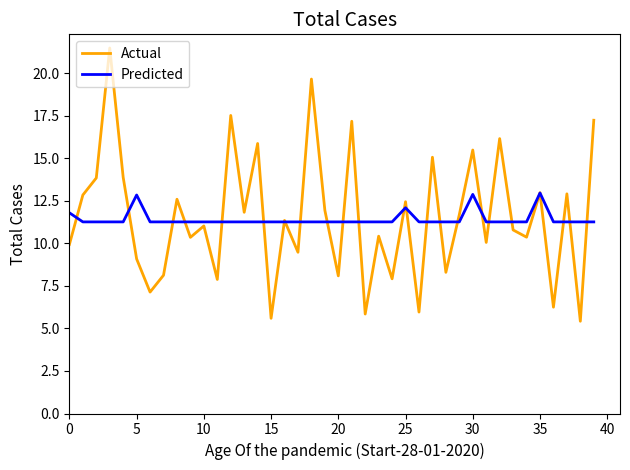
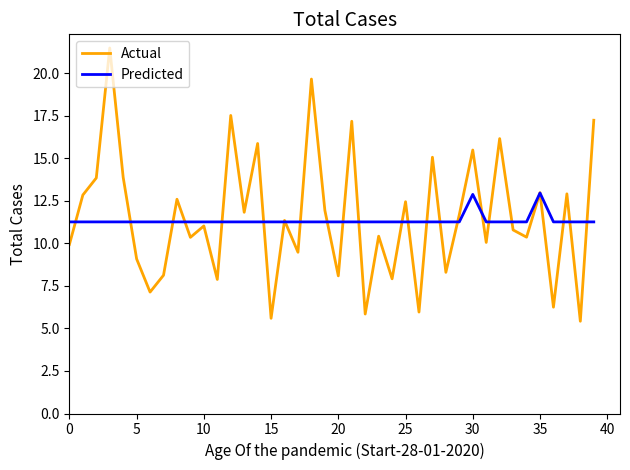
  {
    "Actual": {
      "0": 9.9,
      "5": 9.1,
      "10": 11.0,
      "15": 5.6,
      "20": 8.1,
      "25": 12.4,
      "30": 15.5
    },
    "Predicted": {
-     "0": 11.8,
-     "5": 12.8,
+     "0": 11.3,
+     "5": 11.3,
      "10": 11.3,
      "15": 11.3,
      "20": 11.3,
-     "25": 12.1,
+     "25": 11.3,
      "30": 12.9
    }
  }
